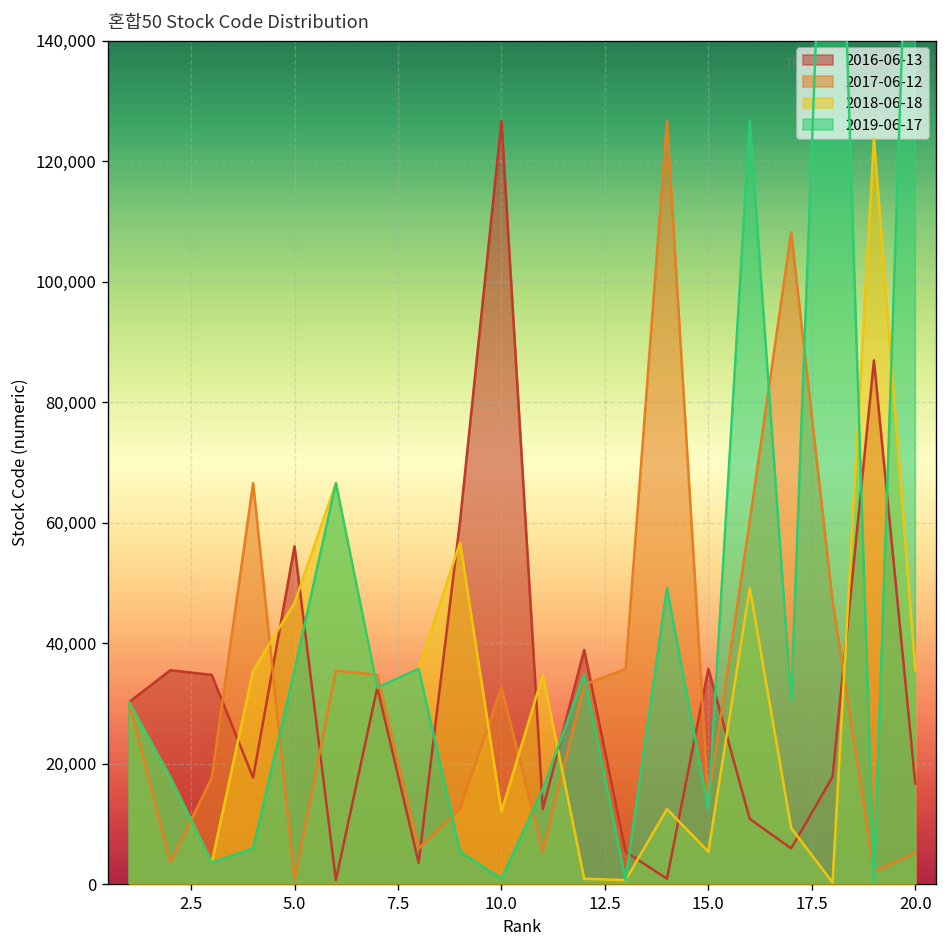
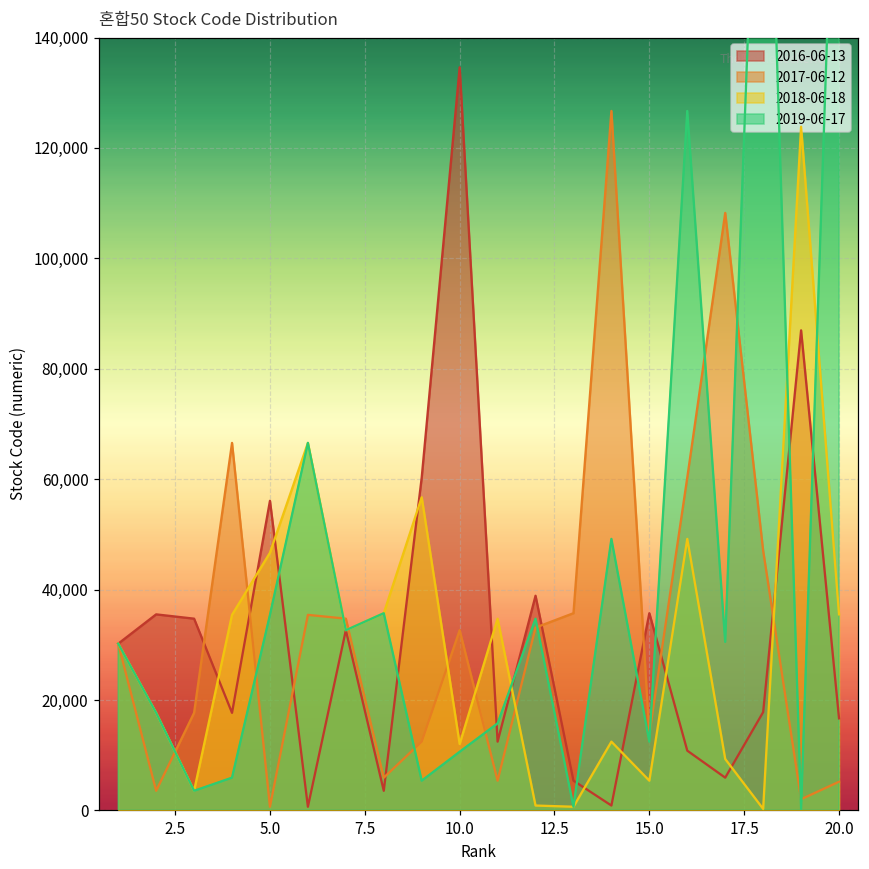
  {
    "2016-06-13": {
      "5.0": "56,000",
-     "10.0": "127,000",
+     "10.0": "135,000",
      "15.0": "36,000",
      "20.0": "17,000"
    },
    "2017-06-12": {
      "5.0": "1,000",
      "10.0": "33,000",
      "15.0": "14,000",
      "20.0": "5,000"
    },
    "2018-06-18": {
      "5.0": "47,000",
      "10.0": "12,000",
      "15.0": "5,000",
      "20.0": "36,000"
    },
    "2019-06-17": {
      "5.0": "35,000",
-     "10.0": "1,000",
+     "10.0": "11,000",
      "15.0": "12,000"
    }
  }
